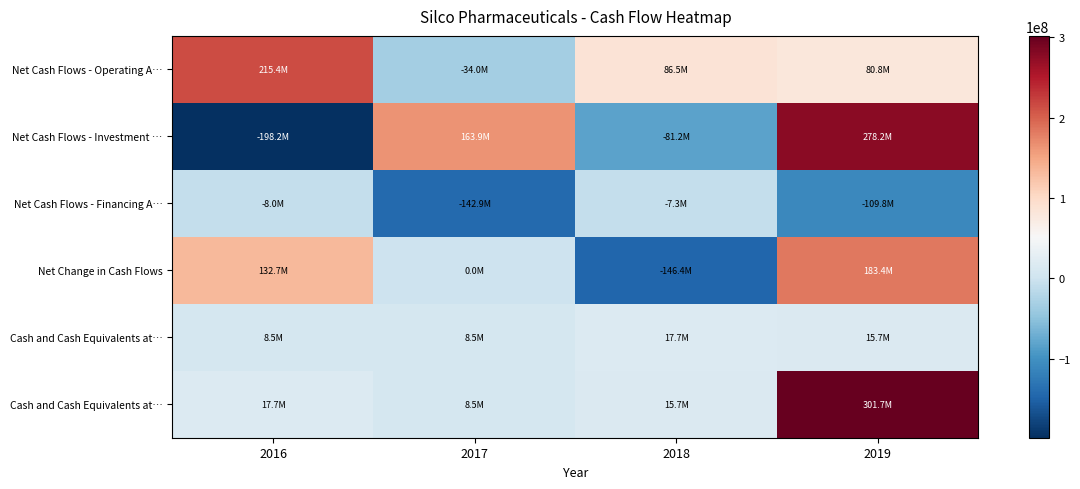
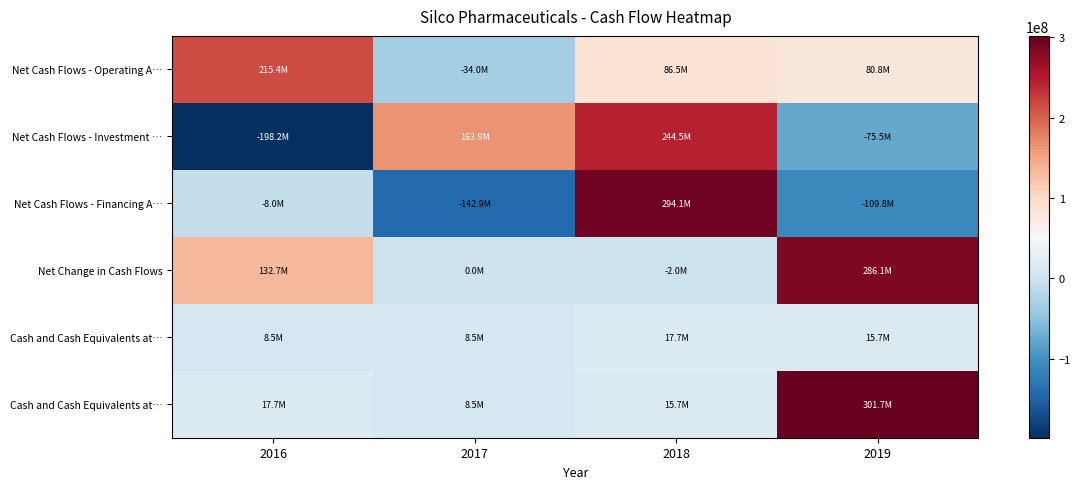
  {
    "Net Cash Flows - Operating A…": {
      "2016": "215.4M",
      "2017": "-34.0M",
      "2018": "86.5M",
      "2019": "80.8M"
    },
    "Net Cash Flows - Investment …": {
      "2016": "-198.2M",
      "2017": "163.9M",
-     "2018": "-81.2M",
-     "2019": "278.2M"
+     "2018": "244.5M",
+     "2019": "-75.5M"
    },
    "Net Cash Flows - Financing A…": {
      "2016": "-8.0M",
      "2017": "-142.9M",
-     "2018": "-7.3M",
+     "2018": "294.1M",
      "2019": "-109.8M"
    },
    "Net Change in Cash Flows": {
      "2016": "132.7M",
      "2017": "0.0M",
-     "2018": "-146.4M",
-     "2019": "183.4M"
+     "2018": "-2.0M",
+     "2019": "286.1M"
    }
  }
